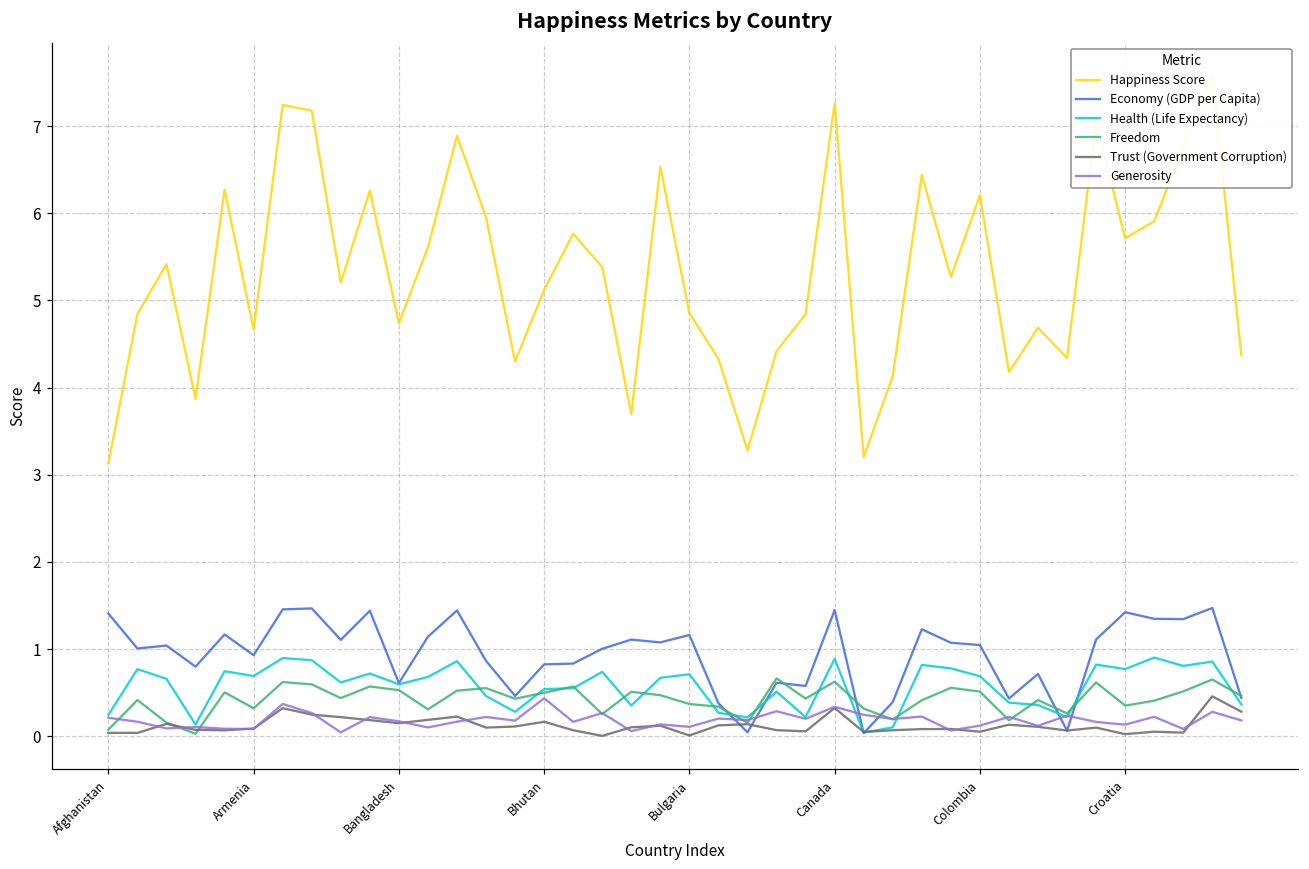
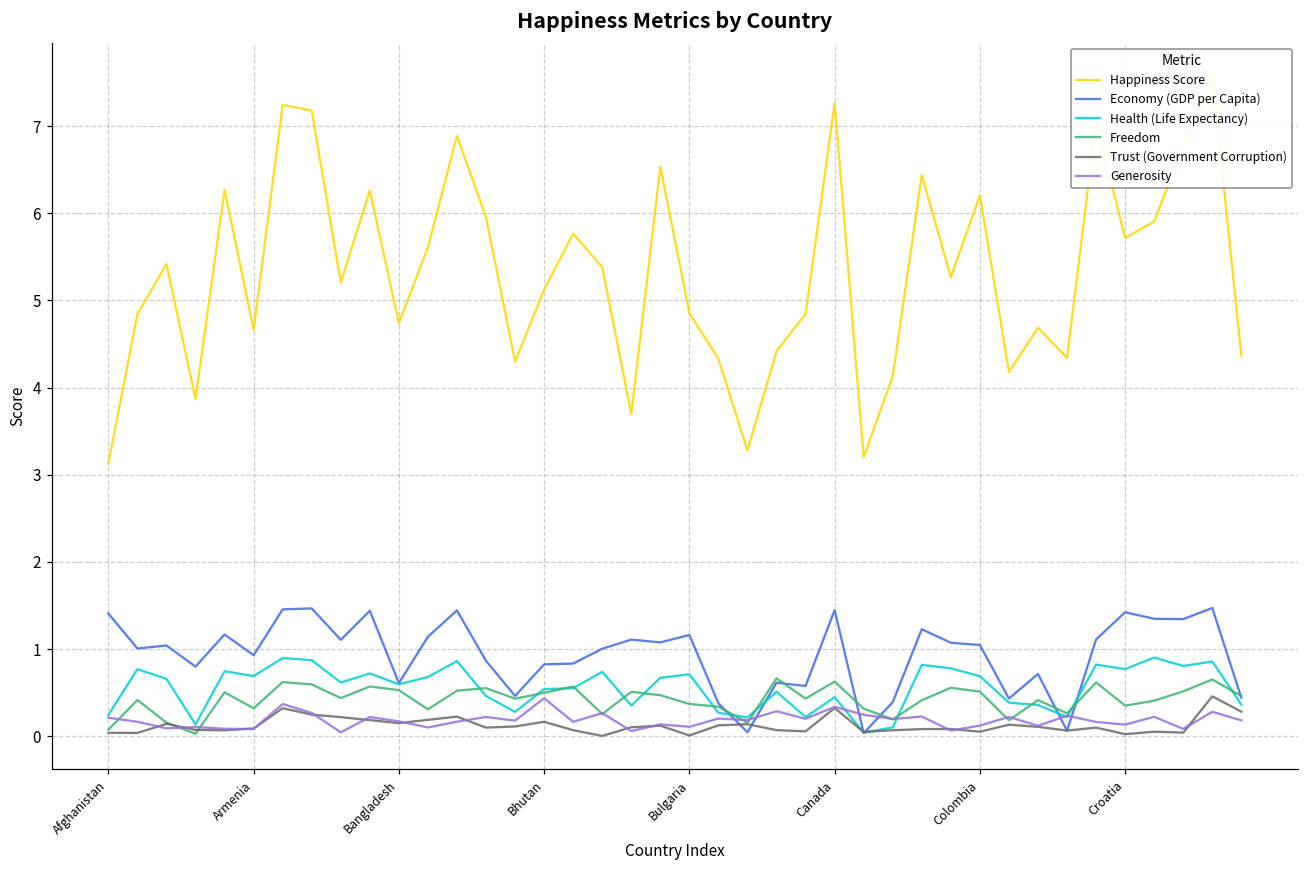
  {
    "Happiness Score": {
      "Afghanistan": 3.1,
      "Armenia": 4.7,
      "Bangladesh": 4.7,
      "Bhutan": 5.1,
      "Bulgaria": 4.9,
      "Canada": 7.3,
      "Colombia": 6.2,
      "Croatia": 5.7
    },
    "Economy (GDP per Capita)": {
      "Afghanistan": 1.4,
      "Armenia": 0.9,
      "Bhutan": 0.8,
      "Bulgaria": 1.2,
      "Canada": 1.4,
      "Colombia": 1.0,
      "Croatia": 1.4
    },
    "Health (Life Expectancy)": {
      "Afghanistan": 0.2,
      "Armenia": 0.7,
      "Bhutan": 0.5,
      "Bulgaria": 0.7,
-     "Canada": 0.9,
+     "Canada": 0.4,
      "Colombia": 0.7,
      "Croatia": 0.8
    },
    "Freedom": {
      "Afghanistan": 0.1,
      "Armenia": 0.3,
      "Bangladesh": 0.5,
      "Bhutan": 0.5,
      "Bulgaria": 0.4,
      "Canada": 0.6,
      "Colombia": 0.5,
      "Croatia": 0.4
    },
    "Trust (Government Corruption)": {
      "Afghanistan": 0.0,
      "Bhutan": 0.2,
      "Bulgaria": 0.0,
      "Colombia": 0.1,
      "Croatia": 0.0
    },
    "Generosity": {
      "Afghanistan": 0.2,
      "Bhutan": 0.4,
      "Bulgaria": 0.1,
      "Colombia": 0.1,
      "Croatia": 0.1
    }
  }
